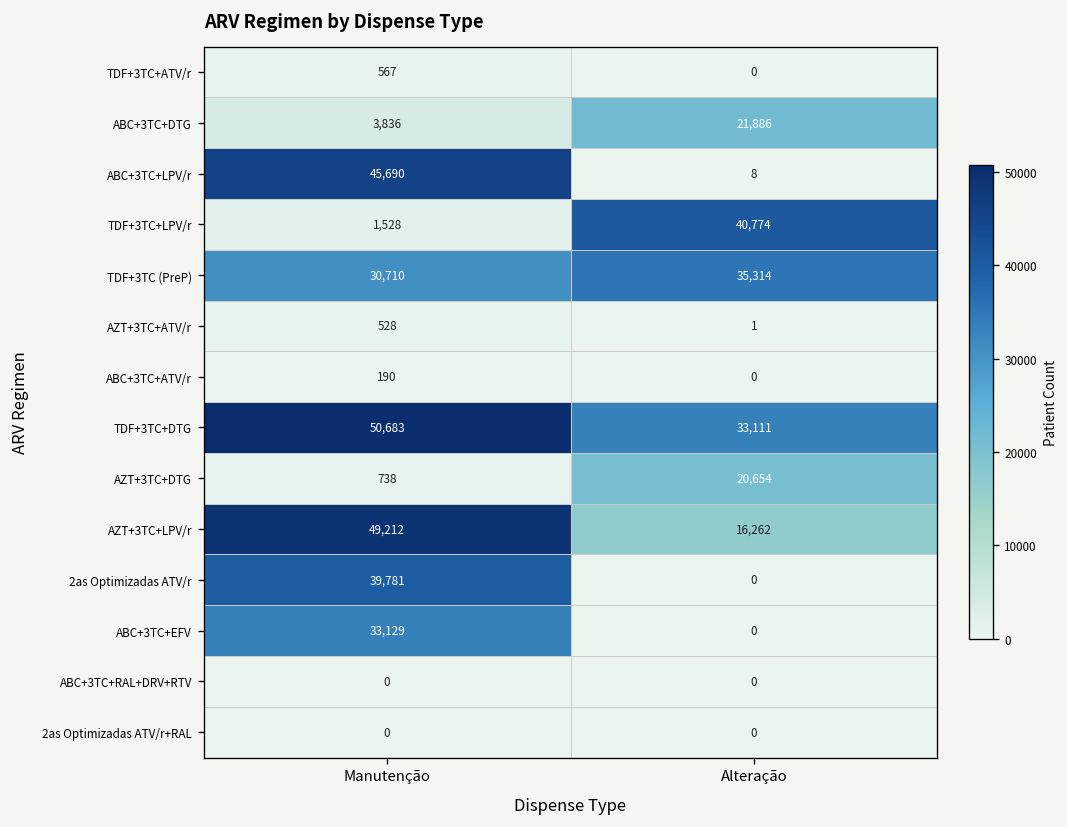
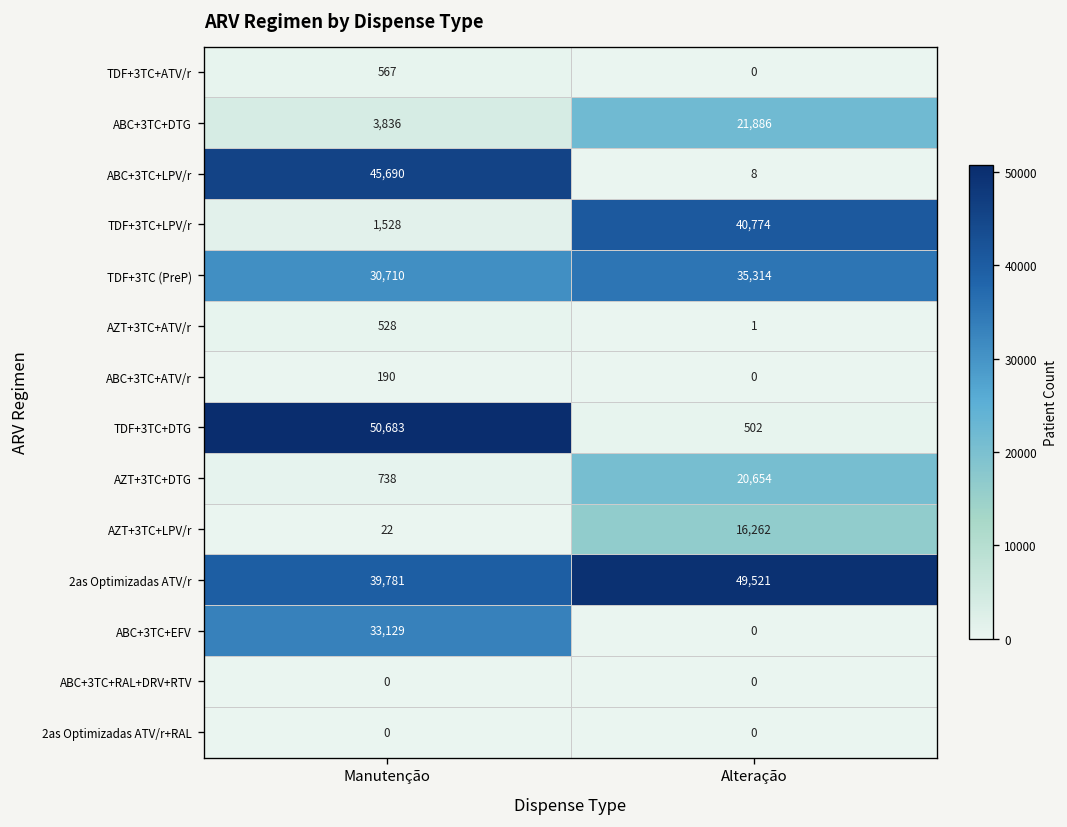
  {
    "TDF+3TC+ATV/r": {
      "Manutenção": "567",
      "Alteração": "0"
    },
    "ABC+3TC+DTG": {
      "Manutenção": "3,836",
      "Alteração": "21,886"
    },
    "ABC+3TC+LPV/r": {
      "Manutenção": "45,690",
      "Alteração": "8"
    },
    "TDF+3TC+LPV/r": {
      "Manutenção": "1,528",
      "Alteração": "40,774"
    },
    "TDF+3TC (PreP)": {
      "Manutenção": "30,710",
      "Alteração": "35,314"
    },
    "AZT+3TC+ATV/r": {
      "Manutenção": "528",
      "Alteração": "1"
    },
    "ABC+3TC+ATV/r": {
      "Manutenção": "190",
      "Alteração": "0"
    },
    "TDF+3TC+DTG": {
      "Manutenção": "50,683",
-     "Alteração": "33,111"
+     "Alteração": "502"
    },
    "AZT+3TC+DTG": {
      "Manutenção": "738",
      "Alteração": "20,654"
    },
    "AZT+3TC+LPV/r": {
-     "Manutenção": "49,212",
+     "Manutenção": "22",
      "Alteração": "16,262"
    },
    "2as Optimizadas ATV/r": {
      "Manutenção": "39,781",
-     "Alteração": "0"
+     "Alteração": "49,521"
    },
    "ABC+3TC+EFV": {
      "Manutenção": "33,129",
      "Alteração": "0"
    },
    "ABC+3TC+RAL+DRV+RTV": {
      "Manutenção": "0",
      "Alteração": "0"
    },
    "2as Optimizadas ATV/r+RAL": {
      "Manutenção": "0",
      "Alteração": "0"
    }
  }
